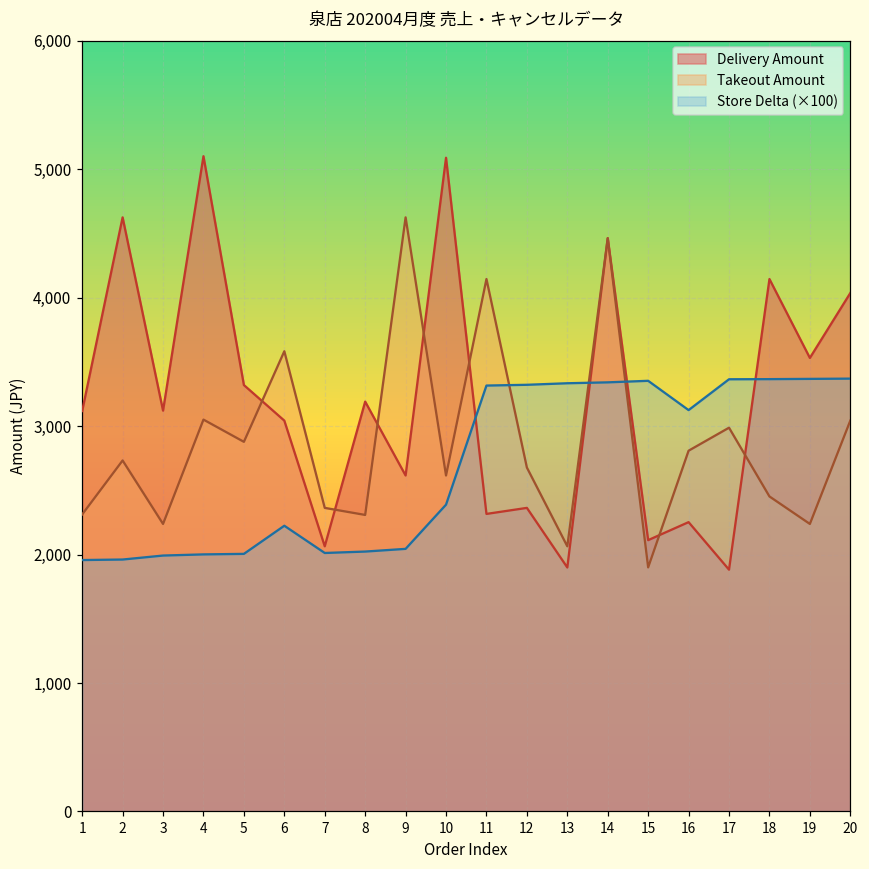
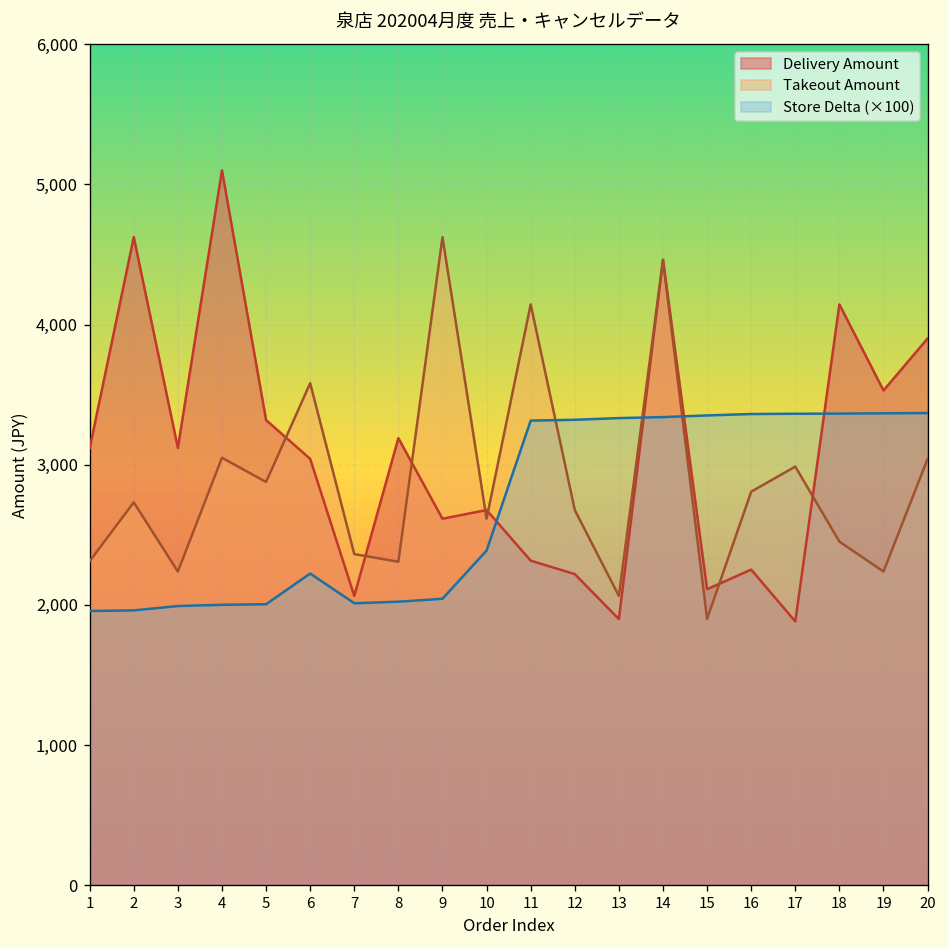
  {
    "Delivery Amount": {
      "1": "3,120",
      "2": "4,620",
      "3": "3,120",
      "4": "5,100",
      "5": "3,320",
      "6": "3,040",
      "7": "2,060",
      "8": "3,190",
      "9": "2,620",
-     "10": "5,090",
+     "10": "2,680",
      "11": "2,320",
-     "12": "2,360",
+     "12": "2,220",
      "13": "1,900",
      "15": "2,110",
      "16": "2,250",
      "17": "1,880",
      "18": "4,140",
      "19": "3,530",
-     "20": "4,040"
+     "20": "3,900"
    },
    "Takeout Amount": {
      "1": "2,310",
      "2": "2,730",
      "3": "2,240",
      "4": "3,050",
      "5": "2,880",
      "6": "3,580",
      "7": "2,360",
      "8": "2,310",
      "9": "4,620",
      "10": "2,620",
      "11": "4,140",
      "12": "2,680",
      "13": "2,060",
      "15": "1,900",
      "16": "2,810",
      "17": "2,990",
      "18": "2,450",
      "19": "2,240",
      "20": "3,040"
    },
    "Store Delta (×100)": {
      "1": "1,960",
      "2": "1,960",
      "3": "1,990",
      "4": "2,000",
      "5": "2,010",
      "6": "2,220",
      "7": "2,010",
      "8": "2,020",
      "9": "2,040",
      "10": "2,390",
      "11": "3,320",
      "12": "3,320",
      "13": "3,330",
      "14": "3,340",
      "15": "3,350",
-     "16": "3,120",
+     "16": "3,360",
      "17": "3,360",
      "18": "3,370",
      "19": "3,370",
      "20": "3,370"
    }
  }
